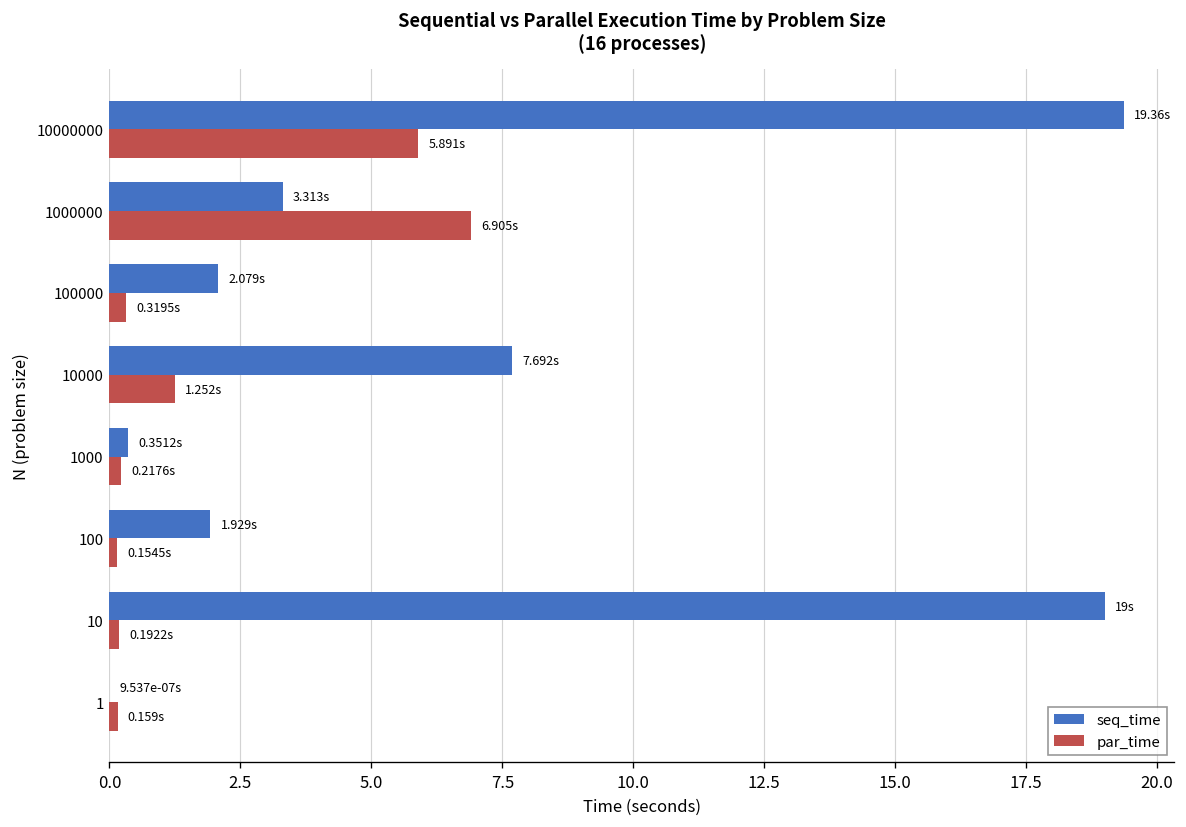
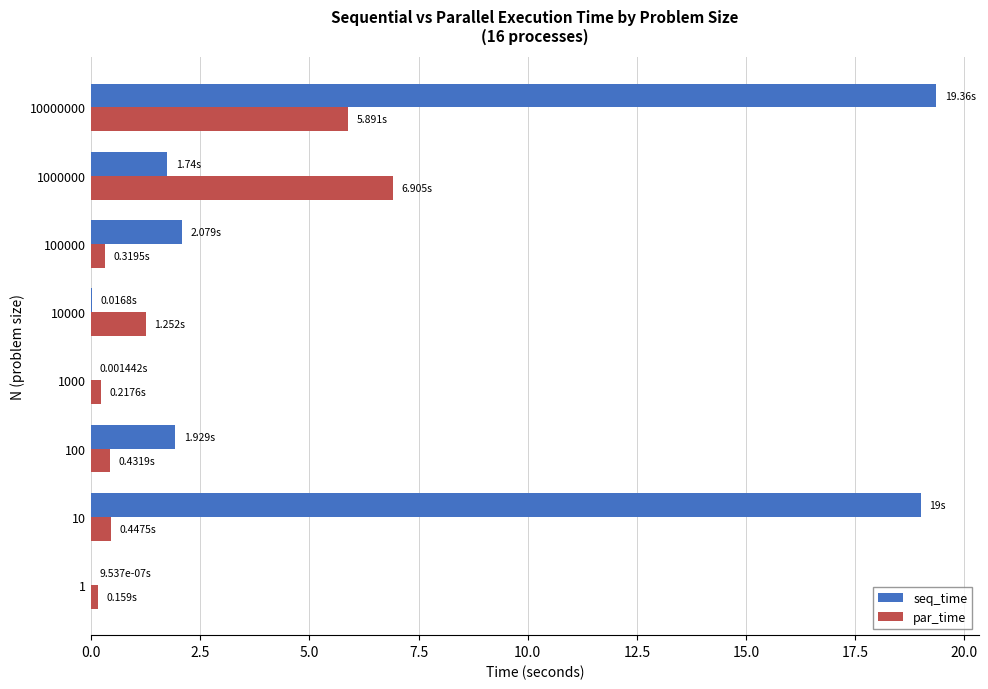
  {
    "seq_time": {
      "10000000": "19.36s",
-     "1000000": "3.313s",
+     "1000000": "1.74s",
      "100000": "2.079s",
-     "10000": "7.692s",
-     "1000": "0.3512s",
+     "10000": "0.0168s",
+     "1000": "0.001442s",
      "100": "1.929s",
      "10": "19s",
      "1": "9.537e-07s"
    },
    "par_time": {
      "10000000": "5.891s",
      "1000000": "6.905s",
      "100000": "0.3195s",
      "10000": "1.252s",
      "1000": "0.2176s",
-     "100": "0.1545s",
-     "10": "0.1922s",
+     "100": "0.4319s",
+     "10": "0.4475s",
      "1": "0.159s"
    }
  }
